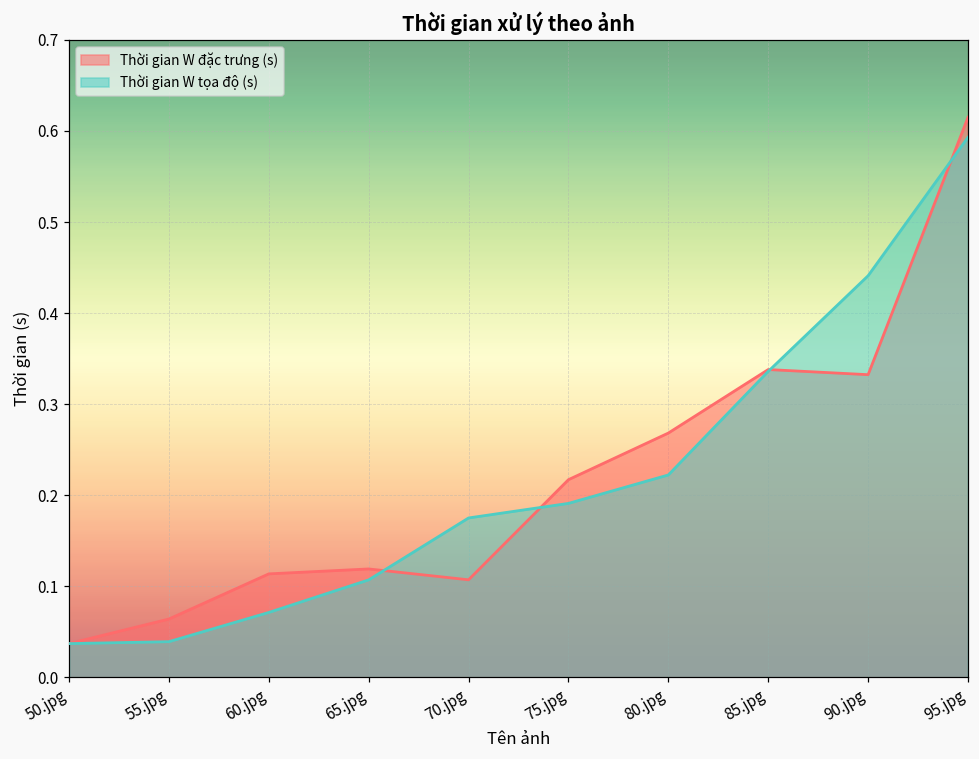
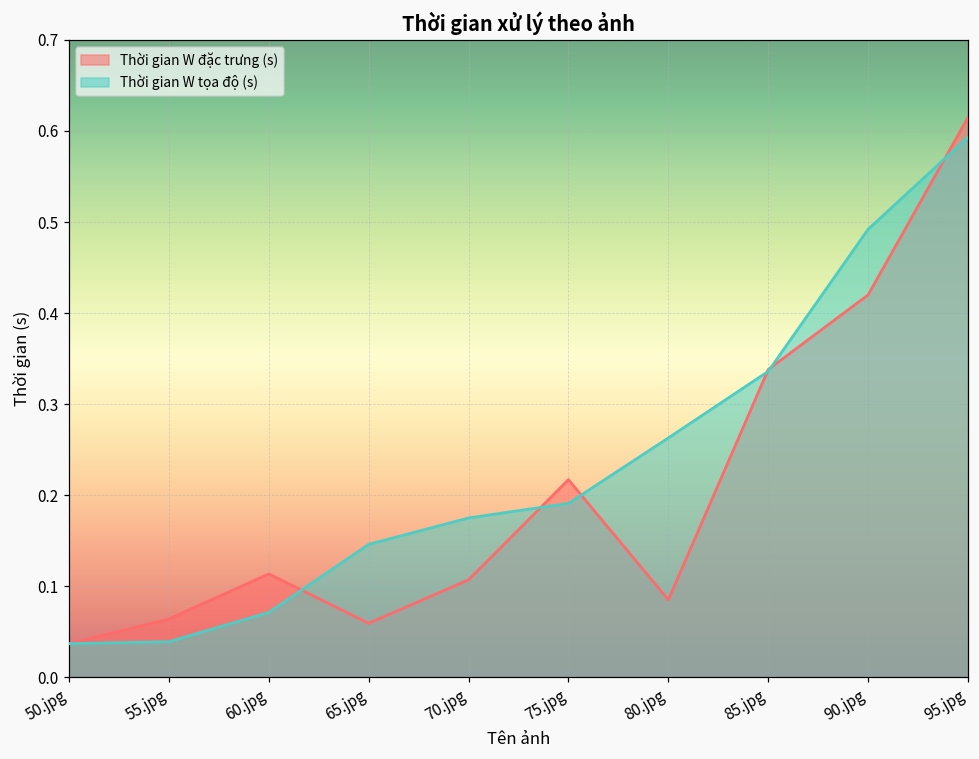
  {
    "Thời gian W đặc trưng (s)": {
      "55.jpg": 0.06,
      "60.jpg": 0.11,
-     "65.jpg": 0.12,
+     "65.jpg": 0.06,
      "70.jpg": 0.11,
      "75.jpg": 0.22,
-     "80.jpg": 0.27,
-     "90.jpg": 0.33,
+     "80.jpg": 0.09,
+     "90.jpg": 0.42,
      "95.jpg": 0.62
    },
    "Thời gian W tọa độ (s)": {
      "55.jpg": 0.04,
      "60.jpg": 0.07,
-     "65.jpg": 0.11,
+     "65.jpg": 0.15,
      "70.jpg": 0.18,
      "75.jpg": 0.19,
-     "80.jpg": 0.22,
-     "90.jpg": 0.44,
+     "80.jpg": 0.26,
+     "90.jpg": 0.49,
      "95.jpg": 0.59
    }
  }
